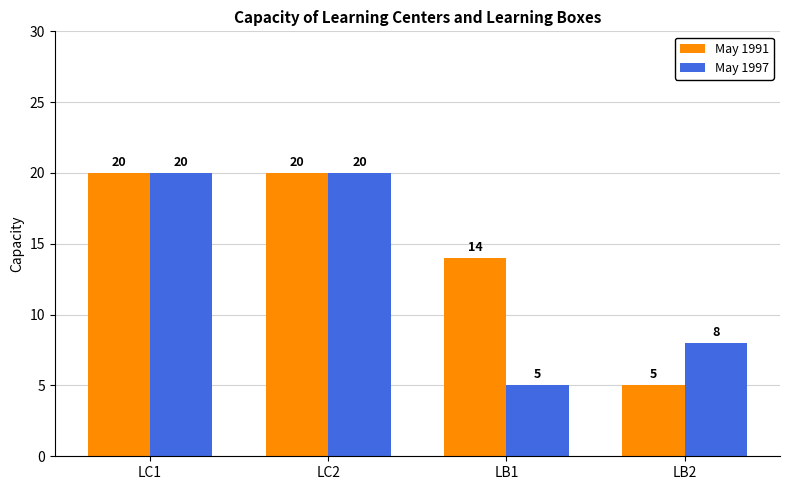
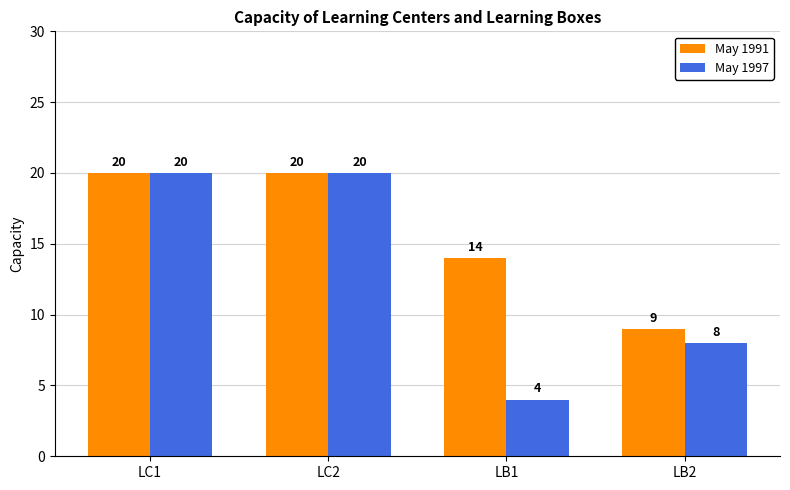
  {
    "May 1991": {
      "LC1": 20,
      "LC2": 20,
      "LB1": 14,
-     "LB2": 5
+     "LB2": 9
    },
    "May 1997": {
      "LC1": 20,
      "LC2": 20,
-     "LB1": 5,
+     "LB1": 4,
      "LB2": 8
    }
  }
